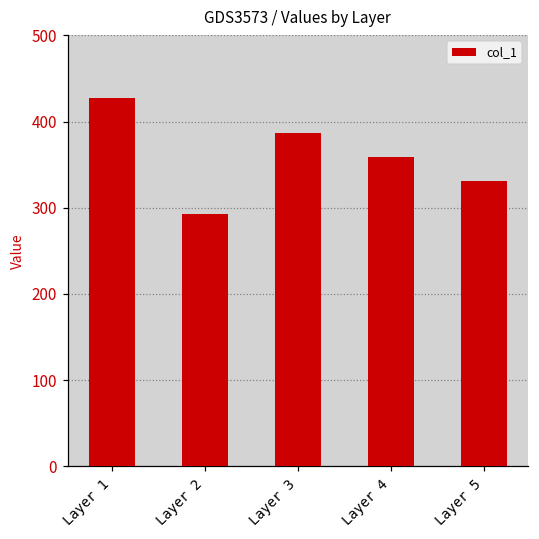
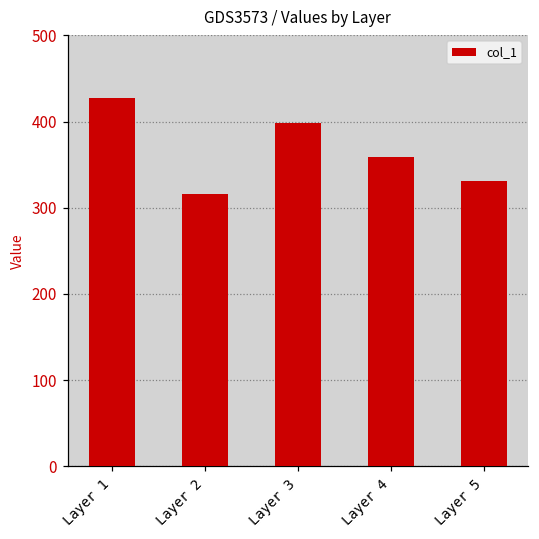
  {
    "Layer 1": 430,
-   "Layer 2": 290,
-   "Layer 3": 390,
+   "Layer 2": 320,
+   "Layer 3": 400,
    "Layer 4": 360,
    "Layer 5": 330
  }
